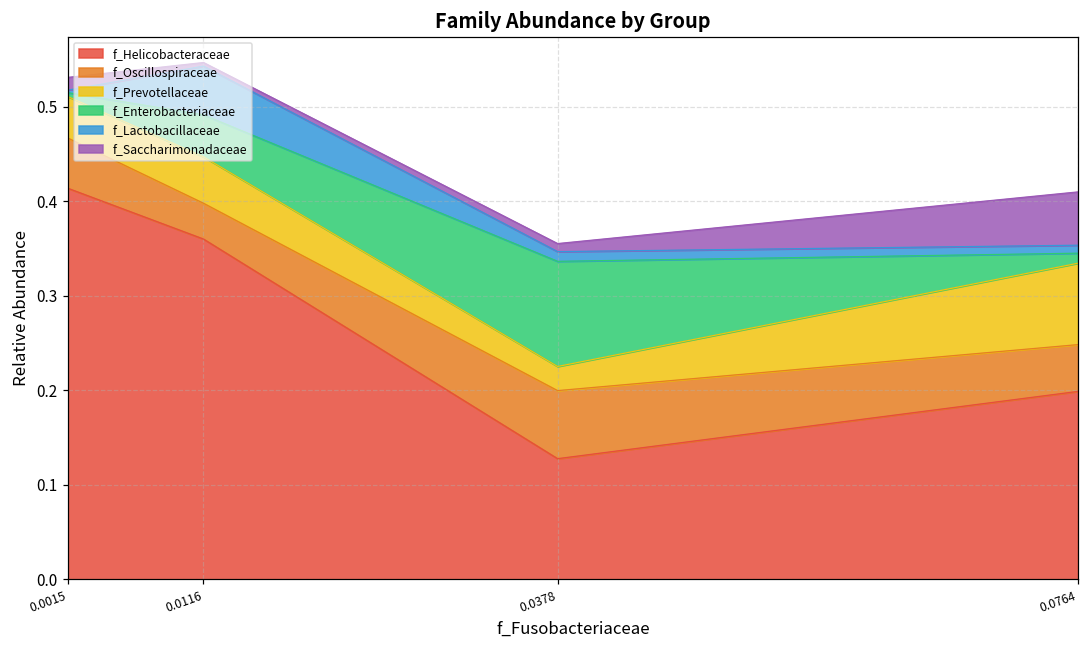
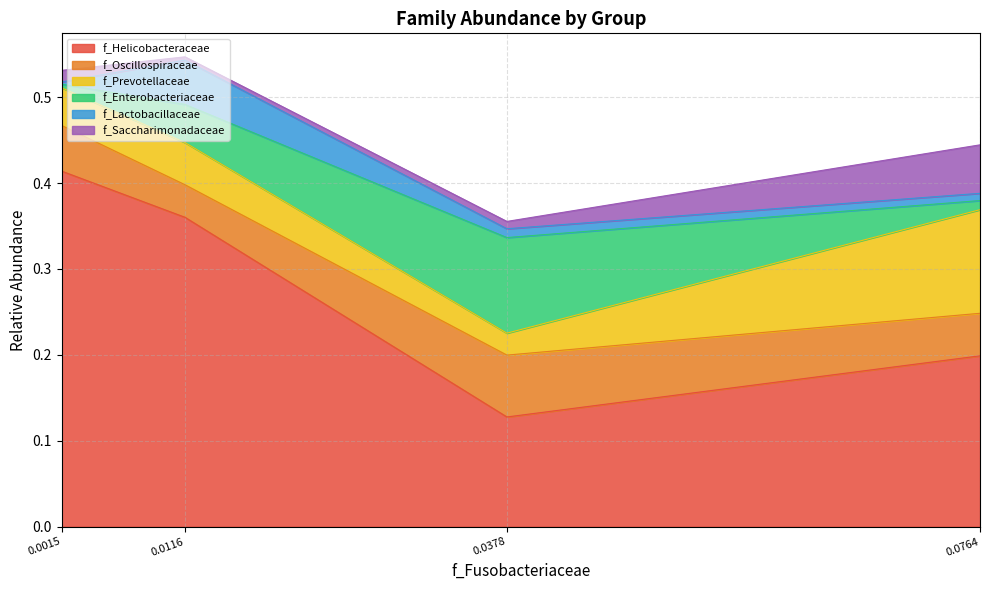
  {
    "f_Prevotellaceae": {
      "0.0015": 0.04,
      "0.0116": 0.05,
      "0.0378": 0.03,
-     "0.0764": 0.09
+     "0.0764": 0.12
    },
    "f_Enterobacteriaceae": {
      "0.0378": 0.11,
      "0.0764": 0.01
    },
    "f_Lactobacillaceae": {
      "0.0378": 0.01,
      "0.0764": 0.01
    },
    "f_Saccharimonadaceae": {
      "0.0015": 0.01,
      "0.0378": 0.01,
      "0.0764": 0.06
    }
  }
